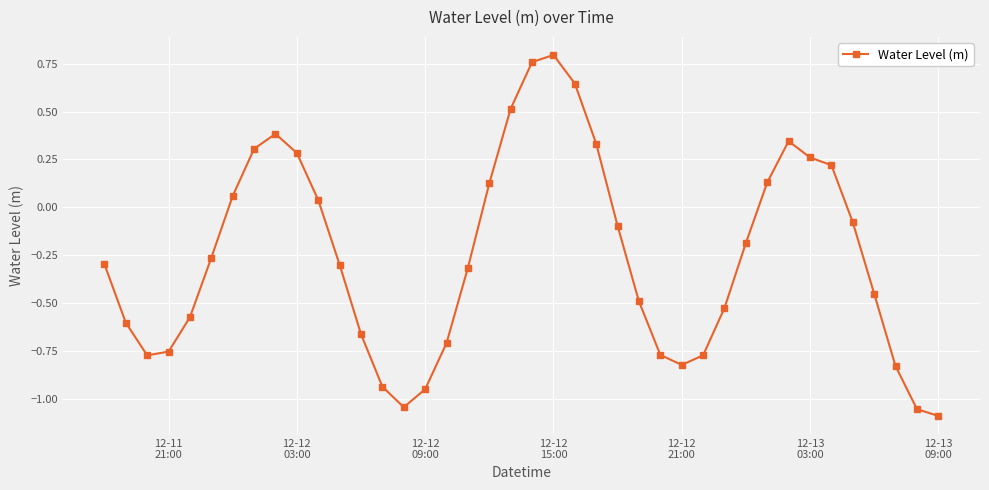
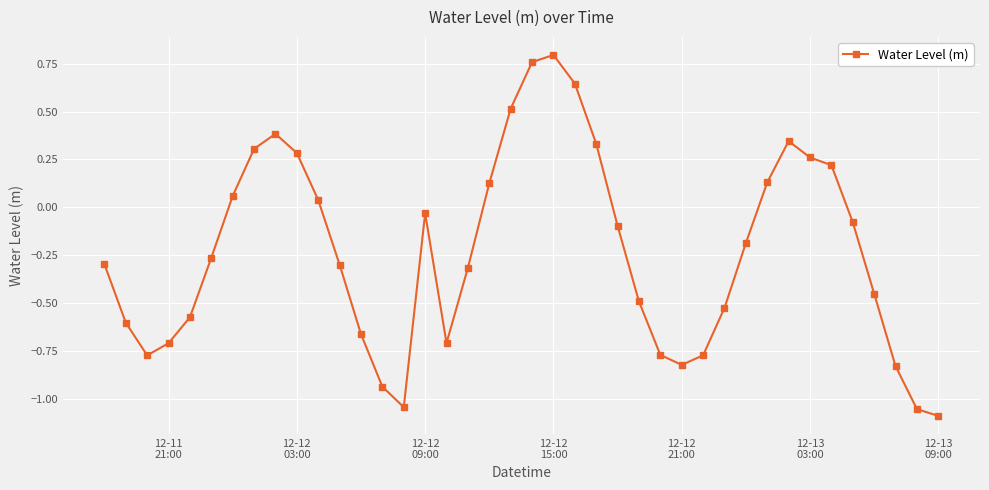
  {
-   "12-11 21:00": -0.75,
+   "12-11 21:00": -0.71,
    "12-12 03:00": 0.28,
-   "12-12 09:00": -0.95,
+   "12-12 09:00": -0.03,
    "12-12 15:00": 0.80,
    "12-12 21:00": -0.82,
    "12-13 03:00": 0.26,
    "12-13 09:00": -1.09
  }
